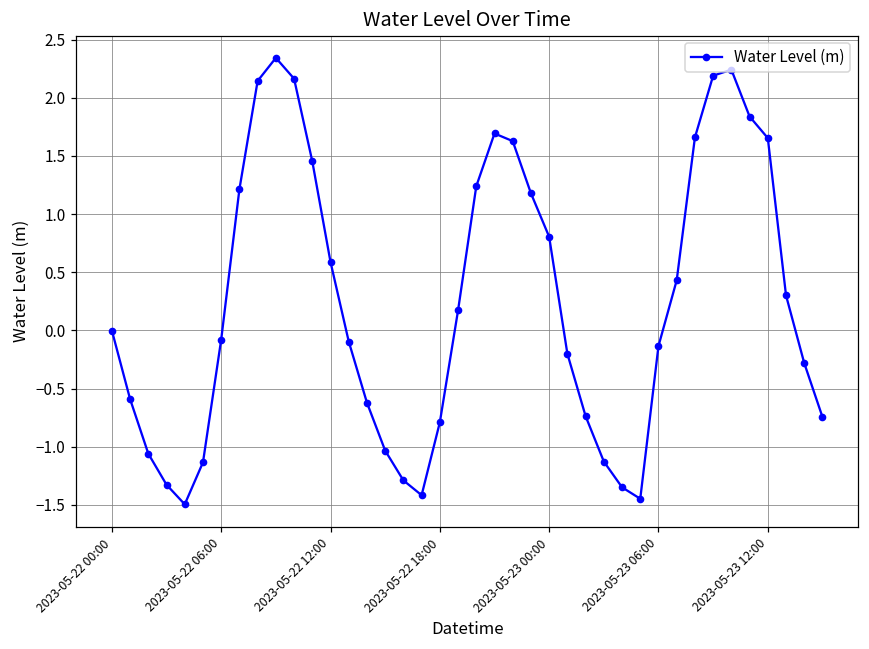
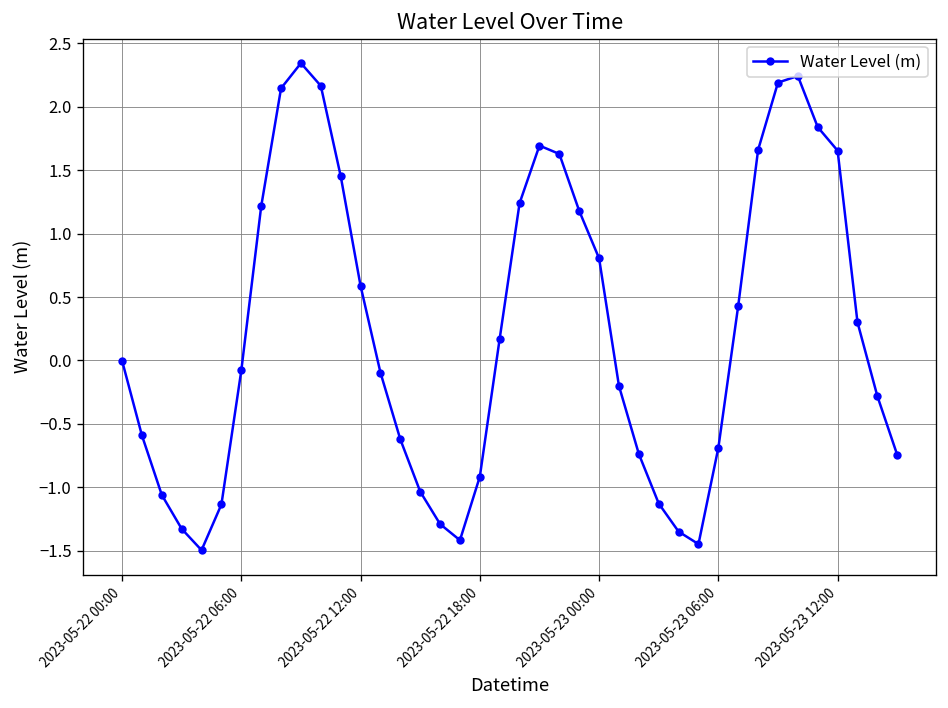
  {
    "2023-05-22 00:00": 0.00,
    "2023-05-22 06:00": -0.08,
    "2023-05-22 12:00": 0.59,
-   "2023-05-22 18:00": -0.79,
+   "2023-05-22 18:00": -0.92,
    "2023-05-23 00:00": 0.81,
-   "2023-05-23 06:00": -0.13,
+   "2023-05-23 06:00": -0.69,
    "2023-05-23 12:00": 1.65
  }
